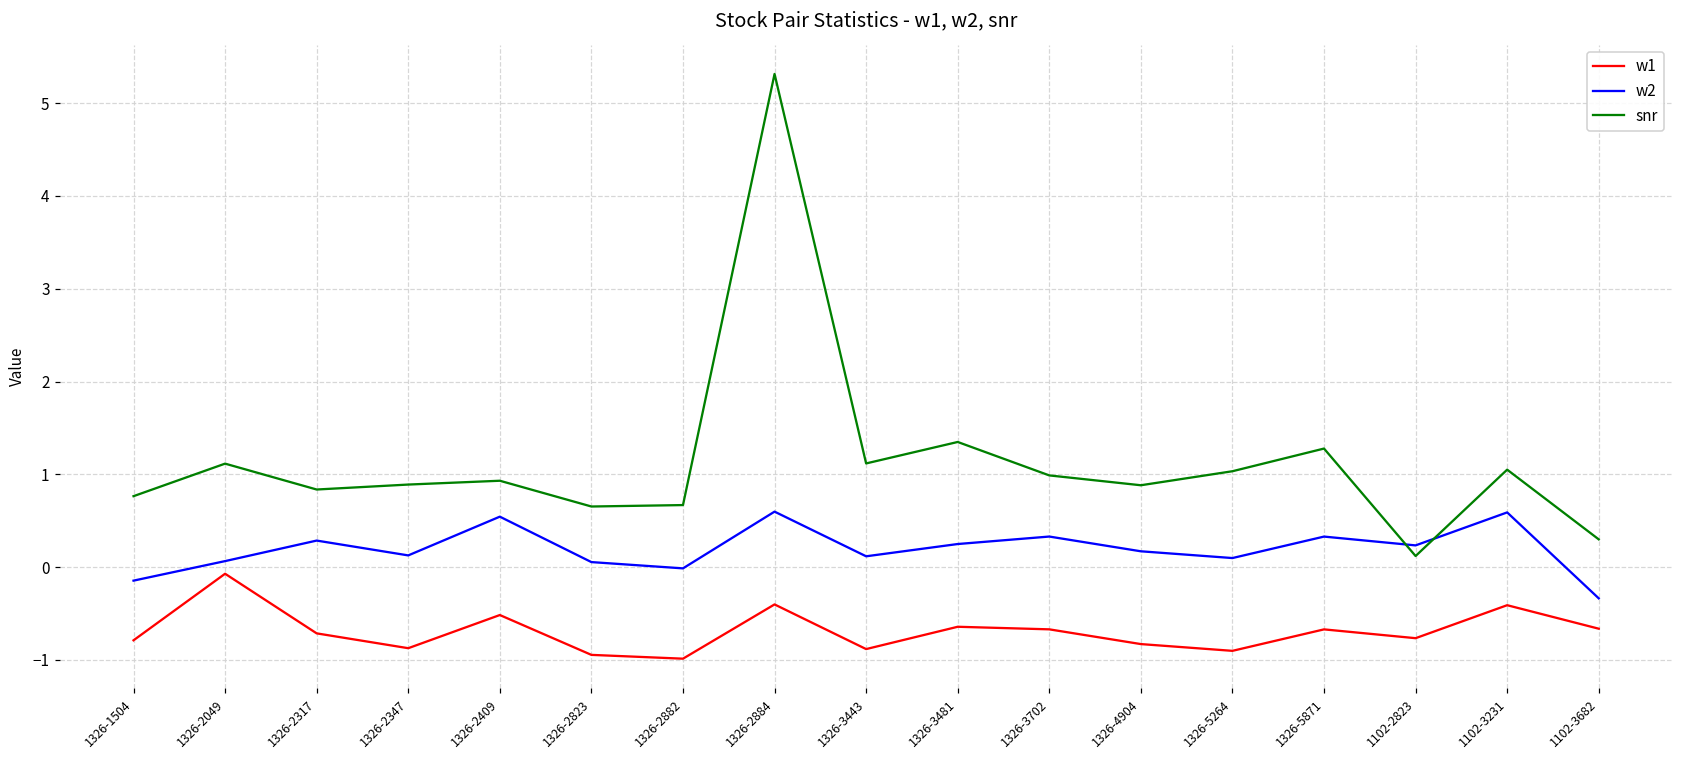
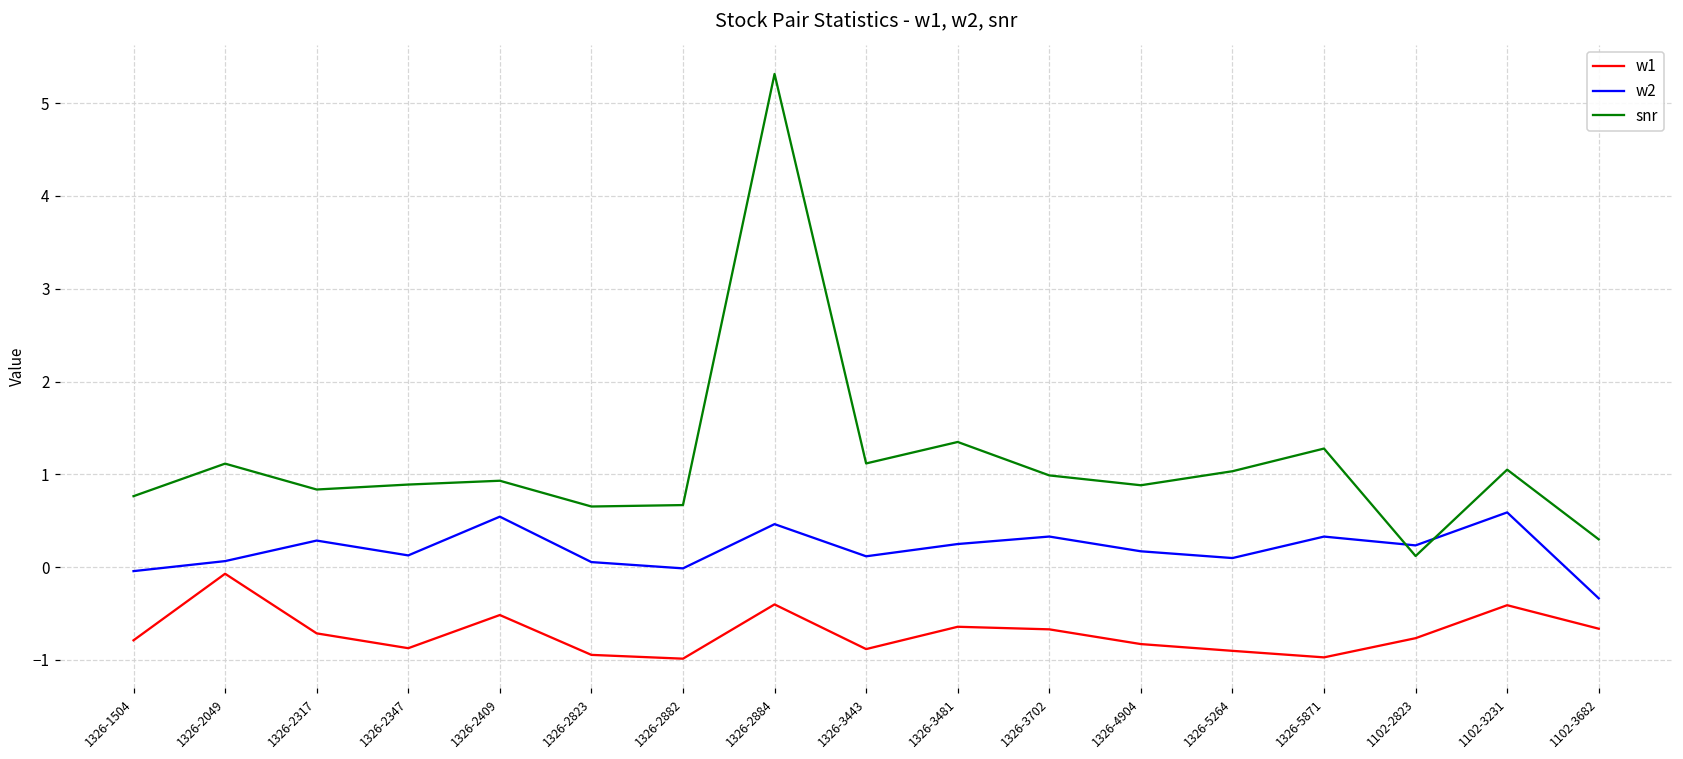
  {
    "w1": {
      "1326-1504": -0.8,
      "1326-2049": -0.1,
      "1326-2317": -0.7,
      "1326-2347": -0.9,
      "1326-2409": -0.5,
      "1326-2823": -0.9,
      "1326-2882": -1.0,
      "1326-2884": -0.4,
      "1326-3443": -0.9,
      "1326-3481": -0.6,
      "1326-3702": -0.7,
      "1326-4904": -0.8,
      "1326-5264": -0.9,
-     "1326-5871": -0.7,
+     "1326-5871": -1.0,
      "1102-2823": -0.8,
      "1102-3231": -0.4,
      "1102-3682": -0.7
    },
    "w2": {
-     "1326-1504": -0.1,
+     "1326-1504": 0.0,
      "1326-2049": 0.1,
      "1326-2317": 0.3,
      "1326-2347": 0.1,
      "1326-2409": 0.5,
      "1326-2823": 0.1,
      "1326-2882": 0.0,
-     "1326-2884": 0.6,
+     "1326-2884": 0.5,
      "1326-3443": 0.1,
      "1326-3481": 0.2,
      "1326-3702": 0.3,
      "1326-4904": 0.2,
      "1326-5264": 0.1,
      "1326-5871": 0.3,
      "1102-2823": 0.2,
      "1102-3231": 0.6,
      "1102-3682": -0.3
    },
    "snr": {
      "1326-1504": 0.8,
      "1326-2049": 1.1,
      "1326-2317": 0.8,
      "1326-2347": 0.9,
      "1326-2409": 0.9,
      "1326-2823": 0.7,
      "1326-2882": 0.7,
      "1326-2884": 5.3,
      "1326-3443": 1.1,
      "1326-3481": 1.3,
      "1326-3702": 1.0,
      "1326-4904": 0.9,
      "1326-5264": 1.0,
      "1326-5871": 1.3,
      "1102-2823": 0.1,
      "1102-3231": 1.1,
      "1102-3682": 0.3
    }
  }
